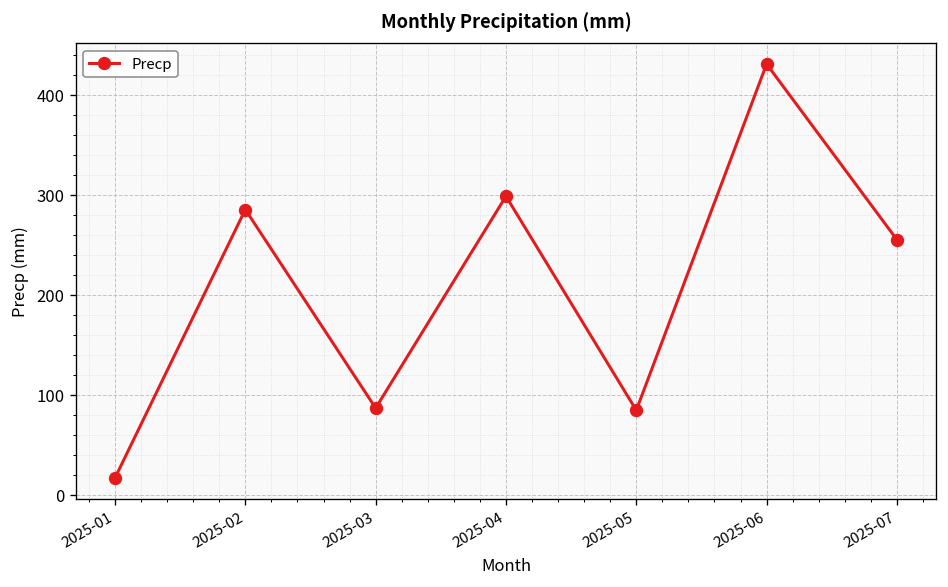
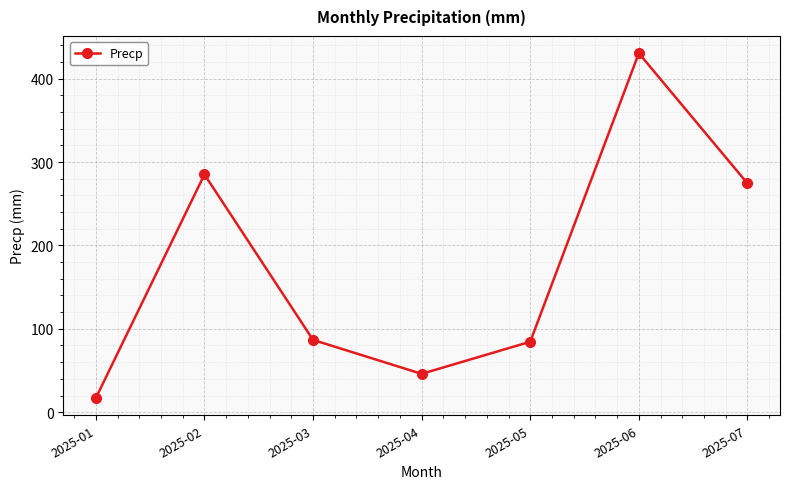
  {
    "2025-01": 20,
    "2025-02": 290,
    "2025-03": 90,
-   "2025-04": 300,
+   "2025-04": 50,
    "2025-05": 80,
    "2025-06": 430,
-   "2025-07": 260
+   "2025-07": 270
  }
